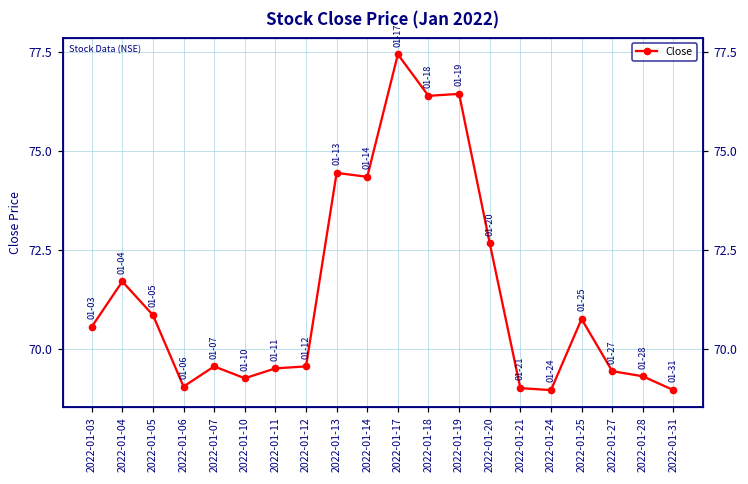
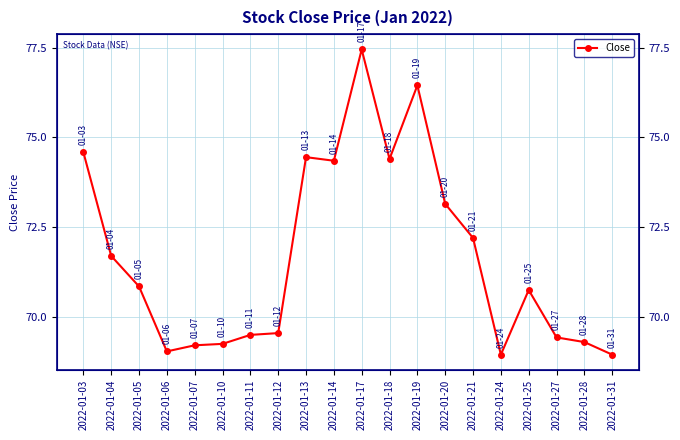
  {
-   "2022-01-03": 70.6,
-   "2022-01-07": 69.6,
-   "2022-01-18": 76.4,
-   "2022-01-20": 72.7,
-   "2022-01-21": 69.0
+   "2022-01-03": 74.6,
+   "2022-01-07": 69.2,
+   "2022-01-18": 74.4,
+   "2022-01-20": 73.2,
+   "2022-01-21": 72.2
  }
